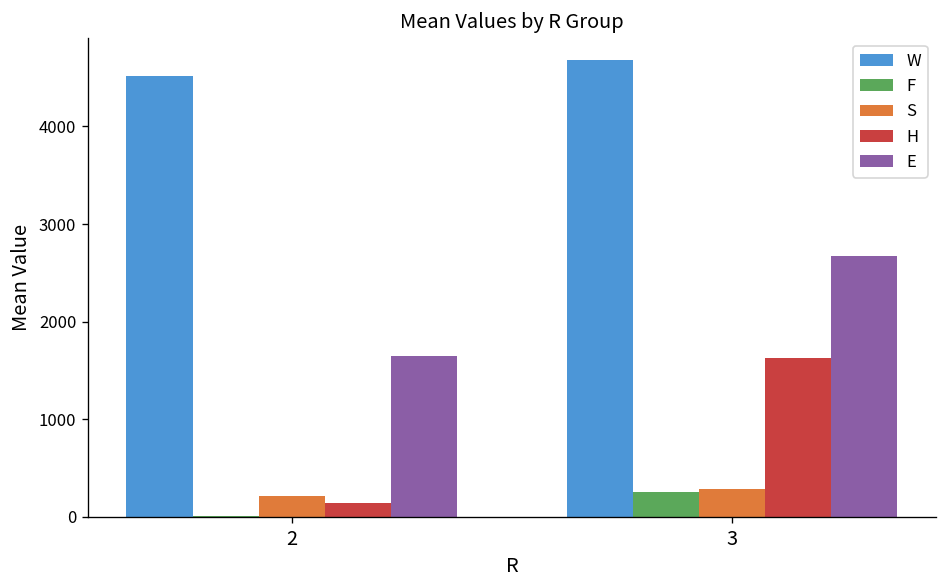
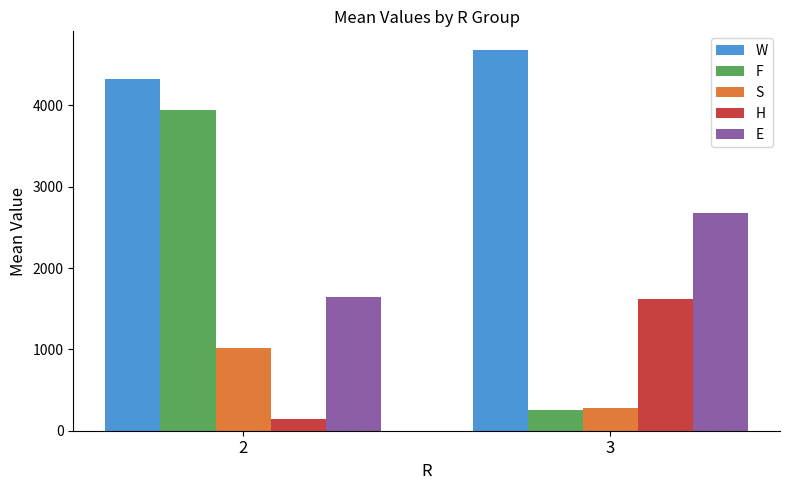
  {
    "W": {
-     "2": 4500,
+     "2": 4300,
      "3": 4700
    },
    "F": {
-     "2": 0,
+     "2": 3900,
      "3": 300
    },
    "S": {
-     "2": 200,
+     "2": 1000,
      "3": 300
    },
    "H": {
      "2": 100,
      "3": 1600
    },
    "E": {
      "2": 1600,
      "3": 2700
    }
  }
